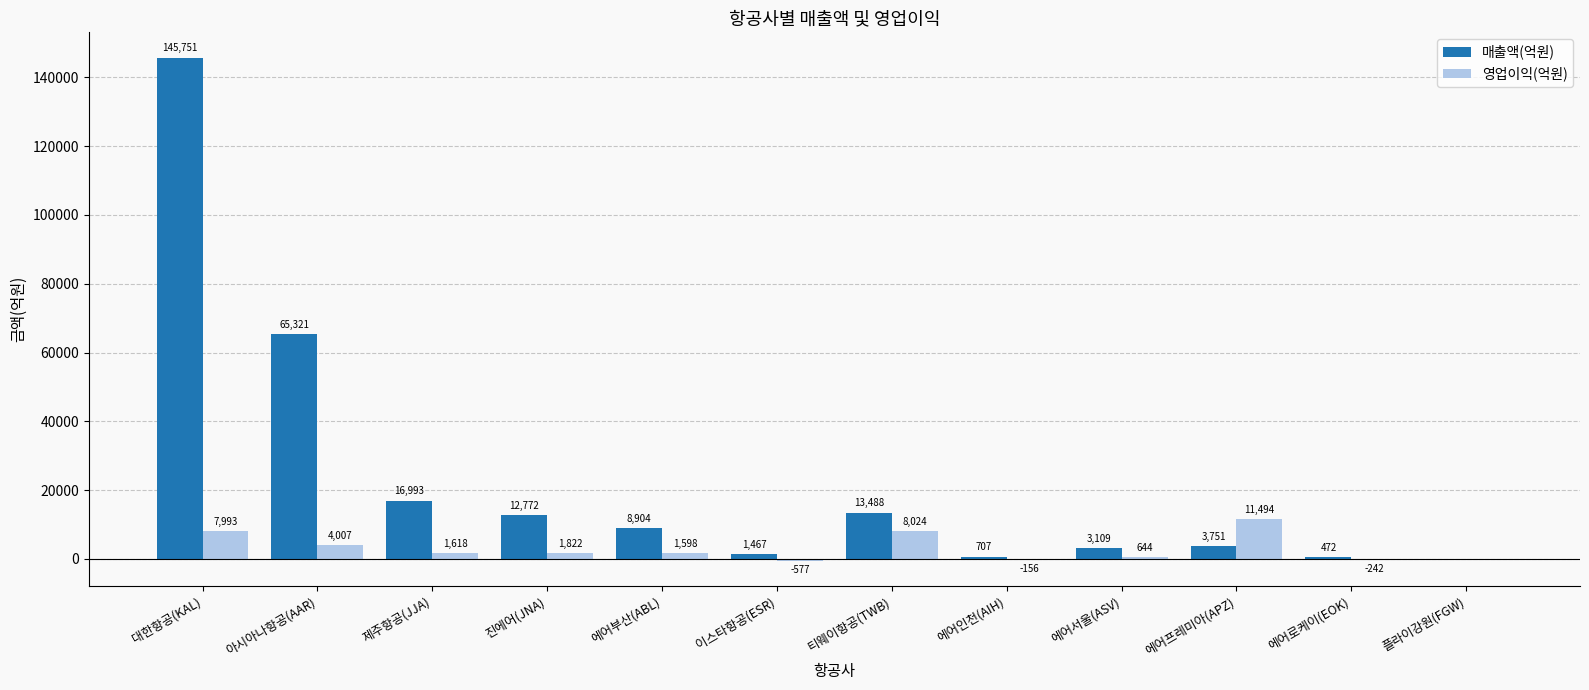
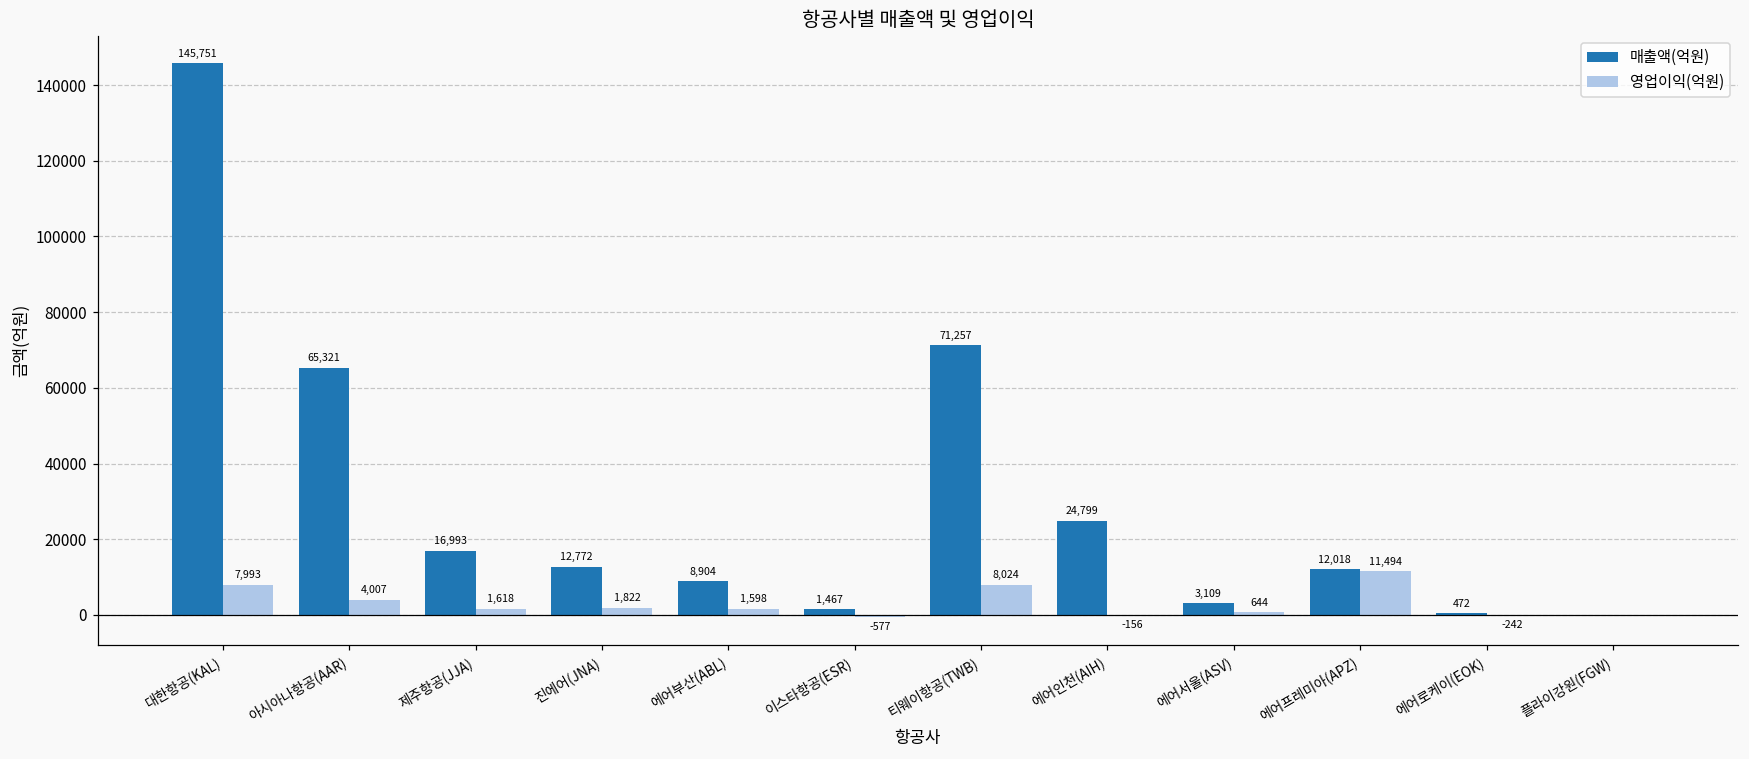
  {
    "매출액(억원)": {
      "대한항공(KAL)": "145,751",
      "아시아나항공(AAR)": "65,321",
      "제주항공(JJA)": "16,993",
      "진에어(JNA)": "12,772",
      "에어부산(ABL)": "8,904",
      "이스타항공(ESR)": "1,467",
-     "티웨이항공(TWB)": "13,488",
-     "에어인천(AIH)": "707",
+     "티웨이항공(TWB)": "71,257",
+     "에어인천(AIH)": "24,799",
      "에어서울(ASV)": "3,109",
-     "에어프레미아(APZ)": "3,751",
+     "에어프레미아(APZ)": "12,018",
      "에어로케이(EOK)": "472"
    },
    "영업이익(억원)": {
      "대한항공(KAL)": "7,993",
      "아시아나항공(AAR)": "4,007",
      "제주항공(JJA)": "1,618",
      "진에어(JNA)": "1,822",
      "에어부산(ABL)": "1,598",
      "이스타항공(ESR)": "-577",
      "티웨이항공(TWB)": "8,024",
      "에어인천(AIH)": "-156",
      "에어서울(ASV)": "644",
      "에어프레미아(APZ)": "11,494",
      "에어로케이(EOK)": "-242"
    }
  }
